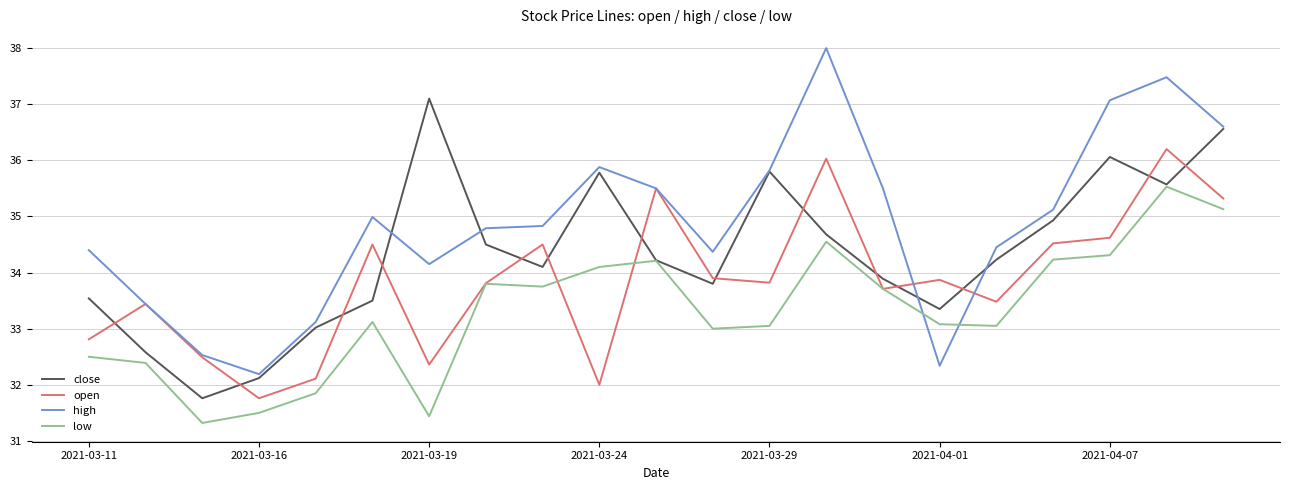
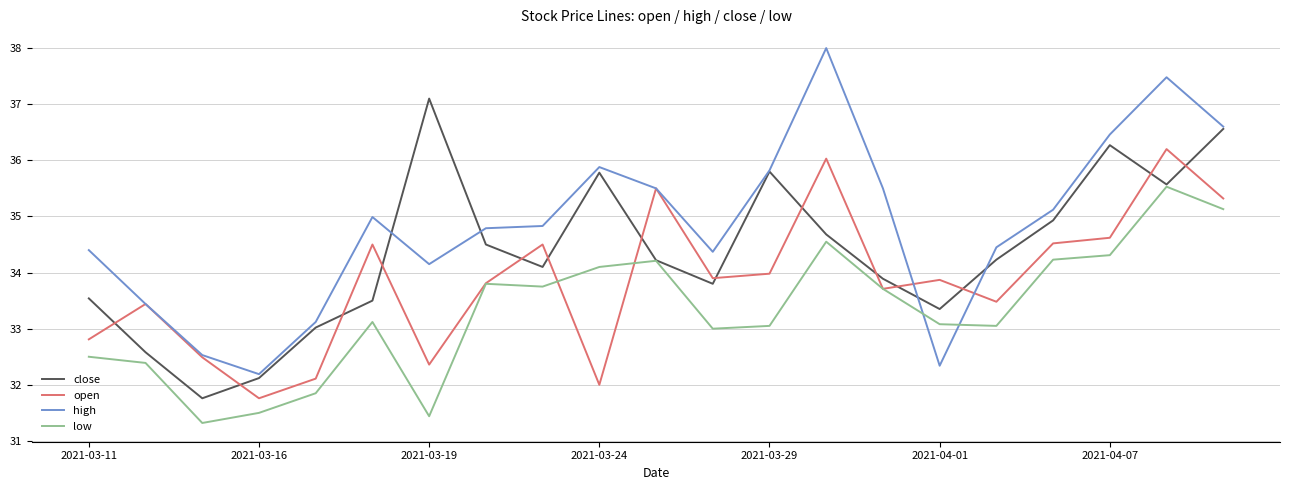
  {
    "close": {
      "2021-03-11": 33.5,
      "2021-03-16": 32.1,
      "2021-03-19": 37.1,
      "2021-03-24": 35.8,
      "2021-04-01": 33.4,
-     "2021-04-07": 36.1
+     "2021-04-07": 36.3
    },
    "open": {
      "2021-03-11": 32.8,
      "2021-03-16": 31.8,
      "2021-03-19": 32.4,
      "2021-03-24": 32.0,
-     "2021-03-29": 33.8,
+     "2021-03-29": 34.0,
      "2021-04-01": 33.9,
      "2021-04-07": 34.6
    },
    "high": {
      "2021-03-11": 34.4,
      "2021-03-16": 32.2,
      "2021-03-19": 34.2,
      "2021-03-24": 35.9,
      "2021-04-01": 32.3,
-     "2021-04-07": 37.1
+     "2021-04-07": 36.5
    },
    "low": {
      "2021-03-11": 32.5,
      "2021-03-16": 31.5,
      "2021-03-19": 31.4,
      "2021-03-24": 34.1,
      "2021-03-29": 33.1,
      "2021-04-01": 33.1,
      "2021-04-07": 34.3
    }
  }
